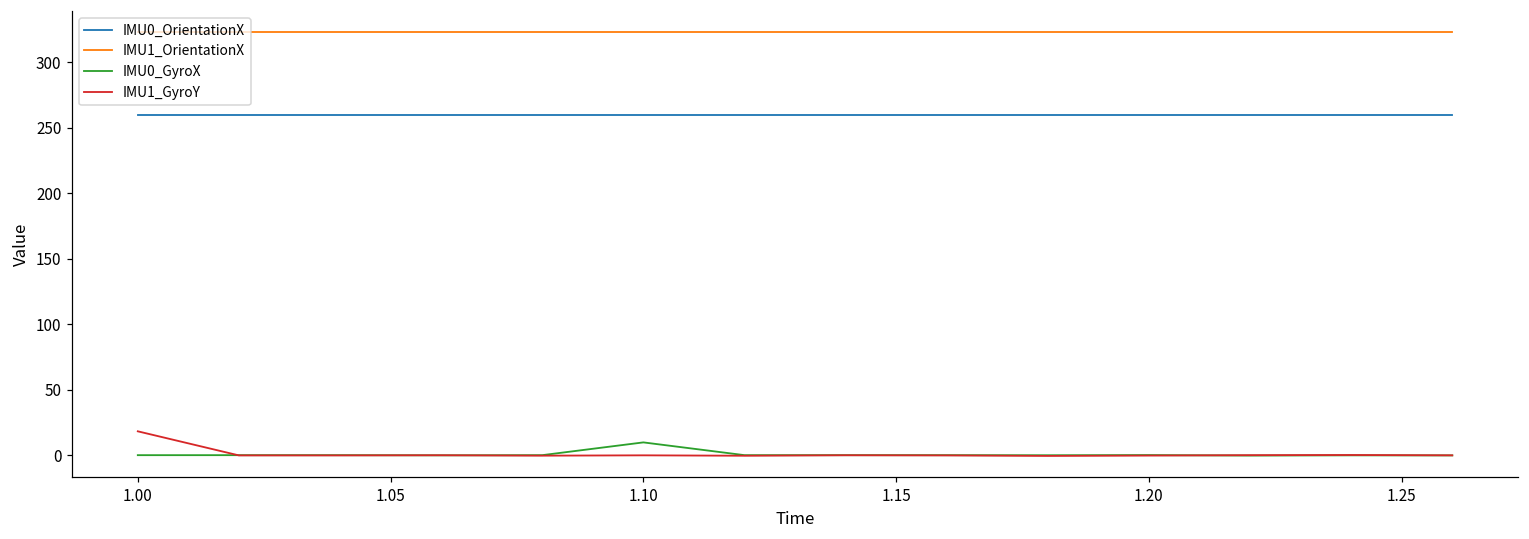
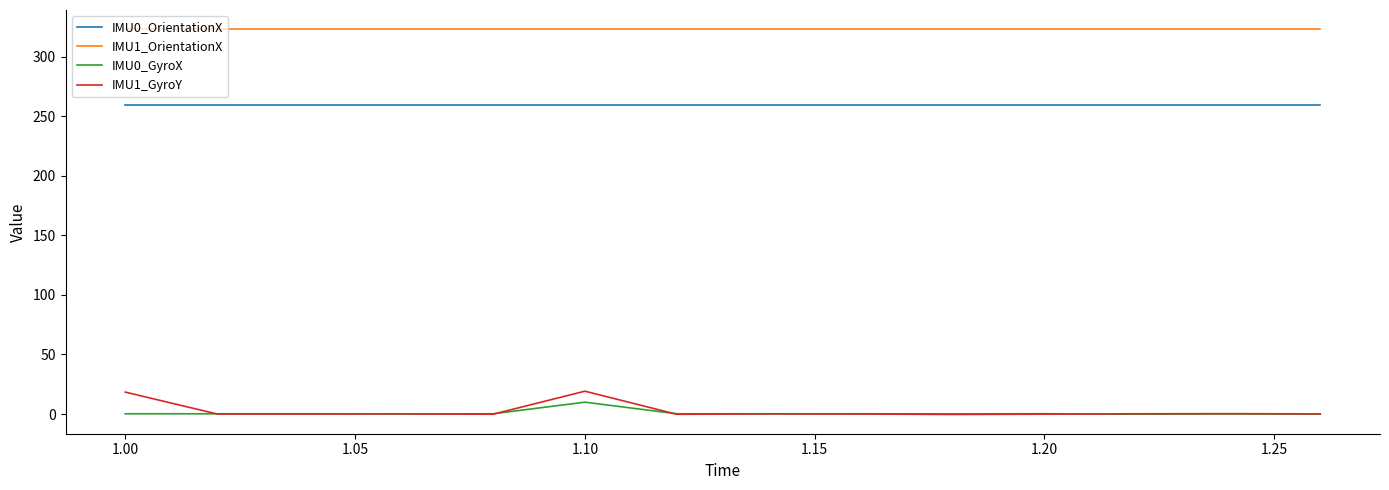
  {
    "IMU0_OrientationX": {
      "1.00": 260,
      "1.10": 260,
      "1.20": 260
    },
    "IMU1_OrientationX": {
      "1.10": 323,
      "1.20": 323
    },
    "IMU0_GyroX": {
      "1.00": 0,
      "1.10": 10
    },
    "IMU1_GyroY": {
      "1.00": 18,
-     "1.10": 0
+     "1.10": 19
    }
  }
